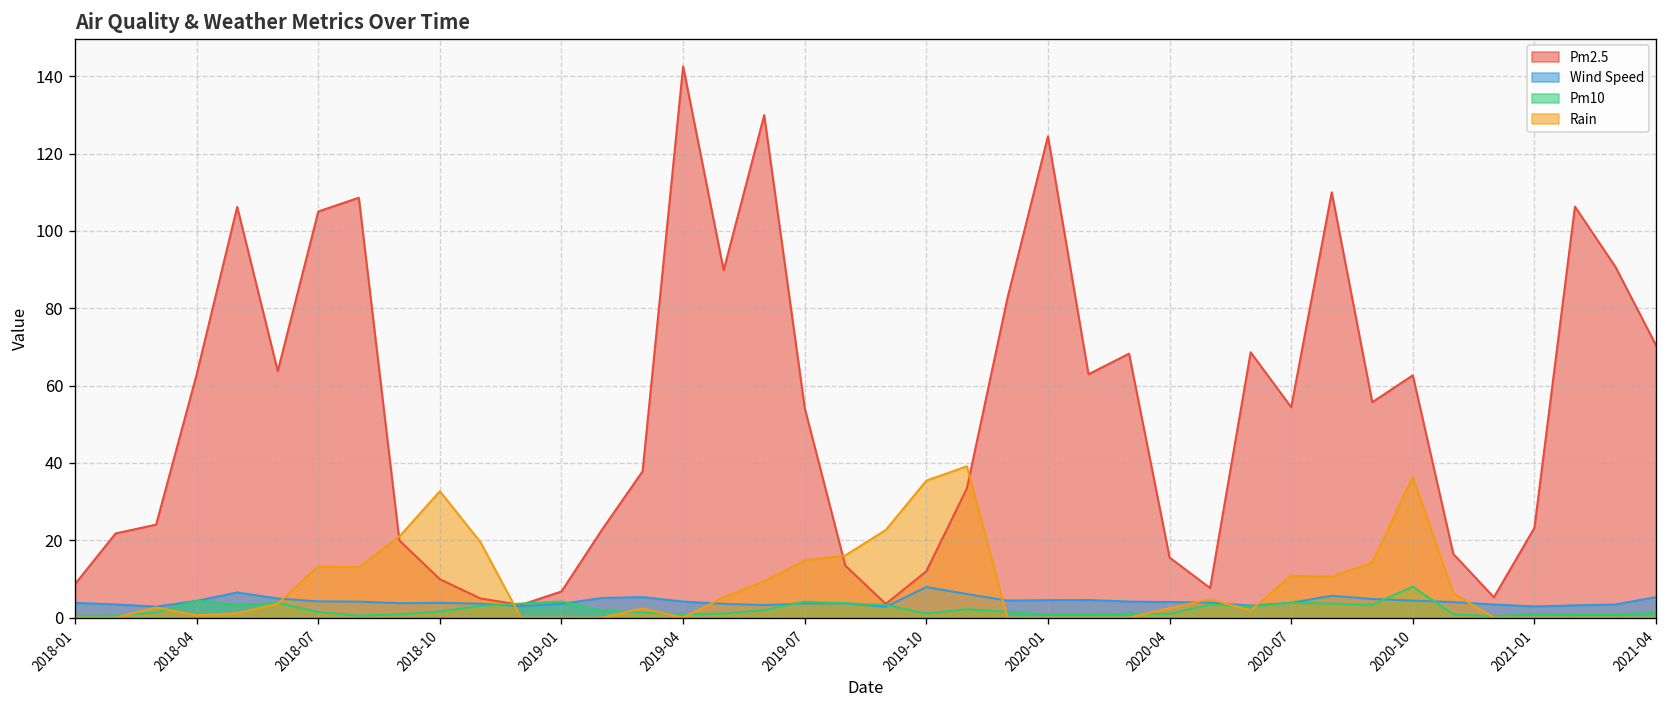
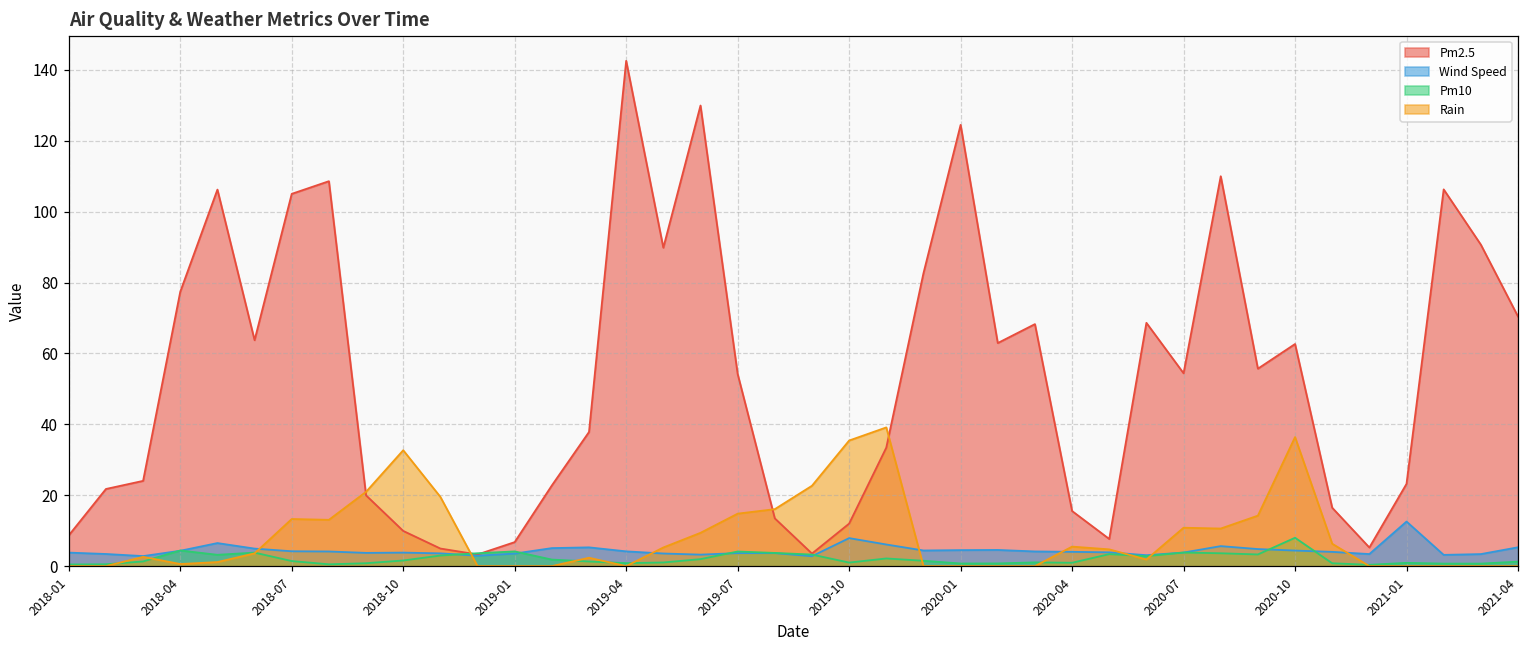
  {
    "Pm2.5": {
      "2018-01": 9,
-     "2018-04": 63,
+     "2018-04": 77,
      "2018-07": 105,
      "2018-10": 10,
      "2019-01": 7,
      "2019-04": 143,
      "2019-07": 54,
      "2019-10": 12,
      "2020-01": 124,
      "2020-04": 16,
      "2020-07": 54,
      "2020-10": 63,
      "2021-01": 23,
      "2021-04": 70
    },
    "Wind Speed": {
      "2018-01": 4,
      "2018-07": 4,
      "2018-10": 4,
      "2019-04": 4,
      "2019-10": 8,
      "2020-01": 5,
      "2020-04": 4,
      "2020-10": 4,
-     "2021-01": 3,
+     "2021-01": 13,
      "2021-04": 5
    },
    "Pm10": {
      "2018-07": 1,
      "2018-10": 2,
      "2019-04": 1,
      "2019-10": 1,
      "2020-04": 1,
      "2020-10": 8,
      "2021-01": 1,
      "2021-04": 1
    },
    "Rain": {
      "2018-04": 1,
      "2018-07": 13,
      "2018-10": 33,
      "2019-01": 0,
      "2019-04": 0,
      "2019-07": 15,
      "2019-10": 35,
-     "2020-04": 2,
+     "2020-04": 6,
      "2020-07": 11,
      "2020-10": 36,
      "2021-01": 0,
      "2021-04": 0
    }
  }
